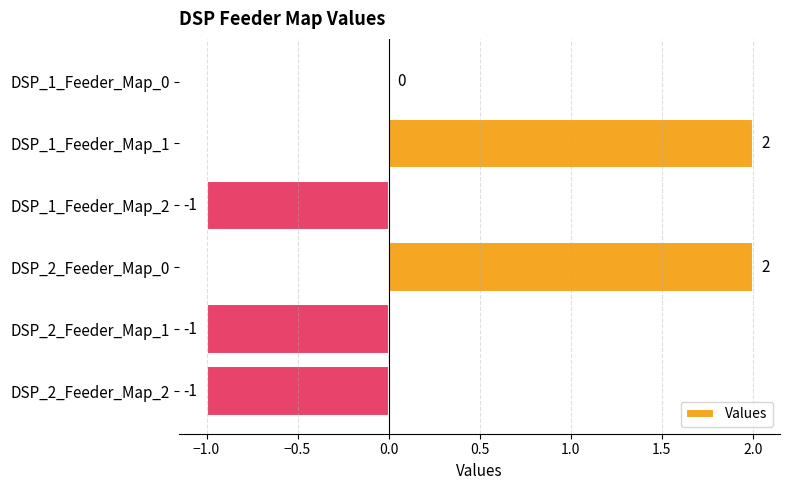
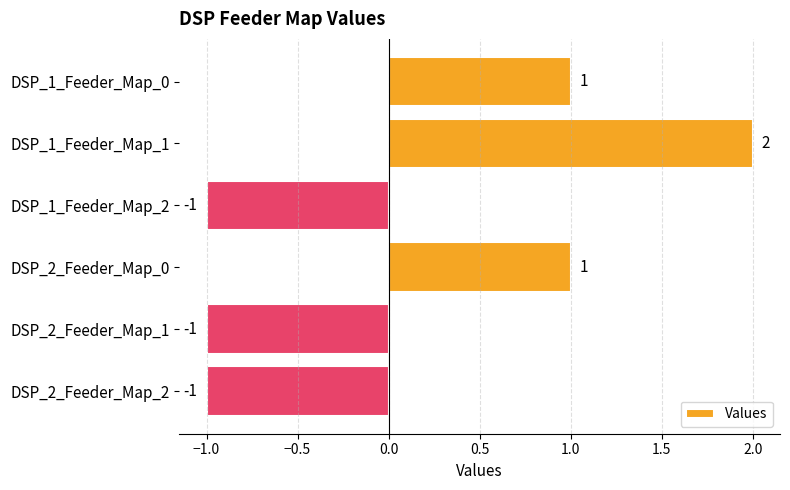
  {
-   "DSP_1_Feeder_Map_0": 0,
+   "DSP_1_Feeder_Map_0": 1,
    "DSP_1_Feeder_Map_1": 2,
    "DSP_1_Feeder_Map_2": -1,
-   "DSP_2_Feeder_Map_0": 2,
+   "DSP_2_Feeder_Map_0": 1,
    "DSP_2_Feeder_Map_1": -1,
    "DSP_2_Feeder_Map_2": -1
  }
